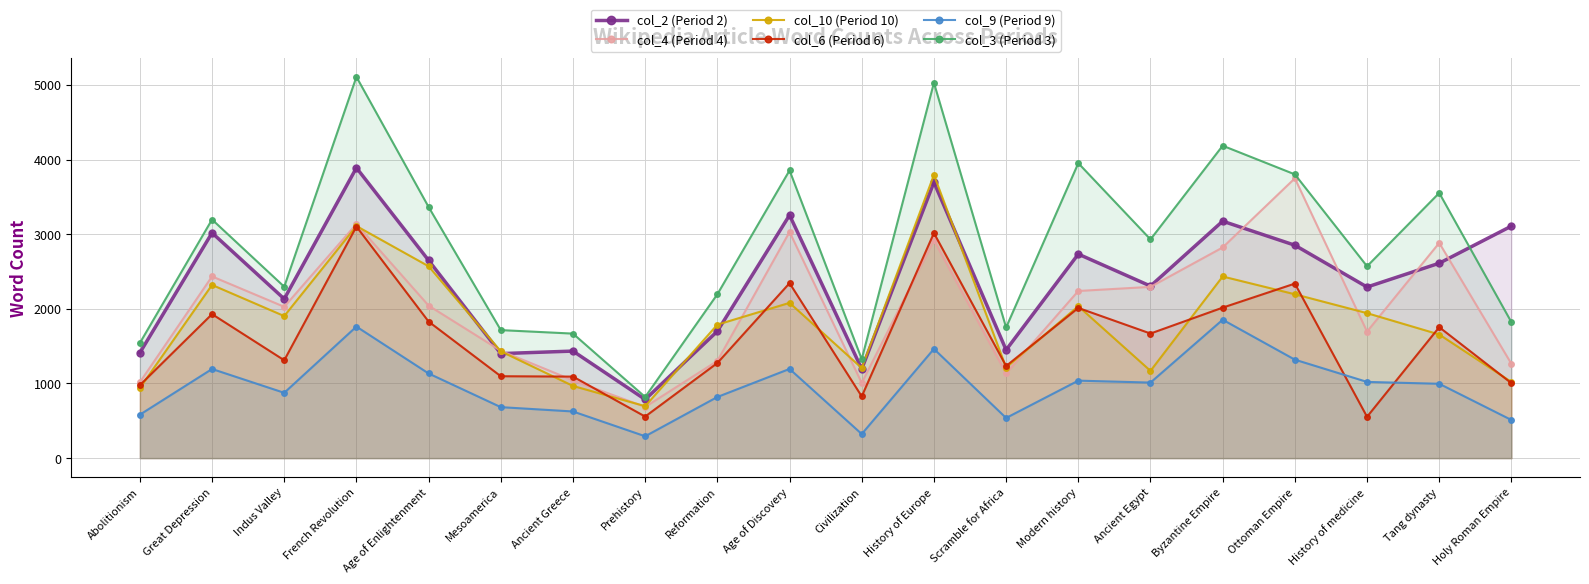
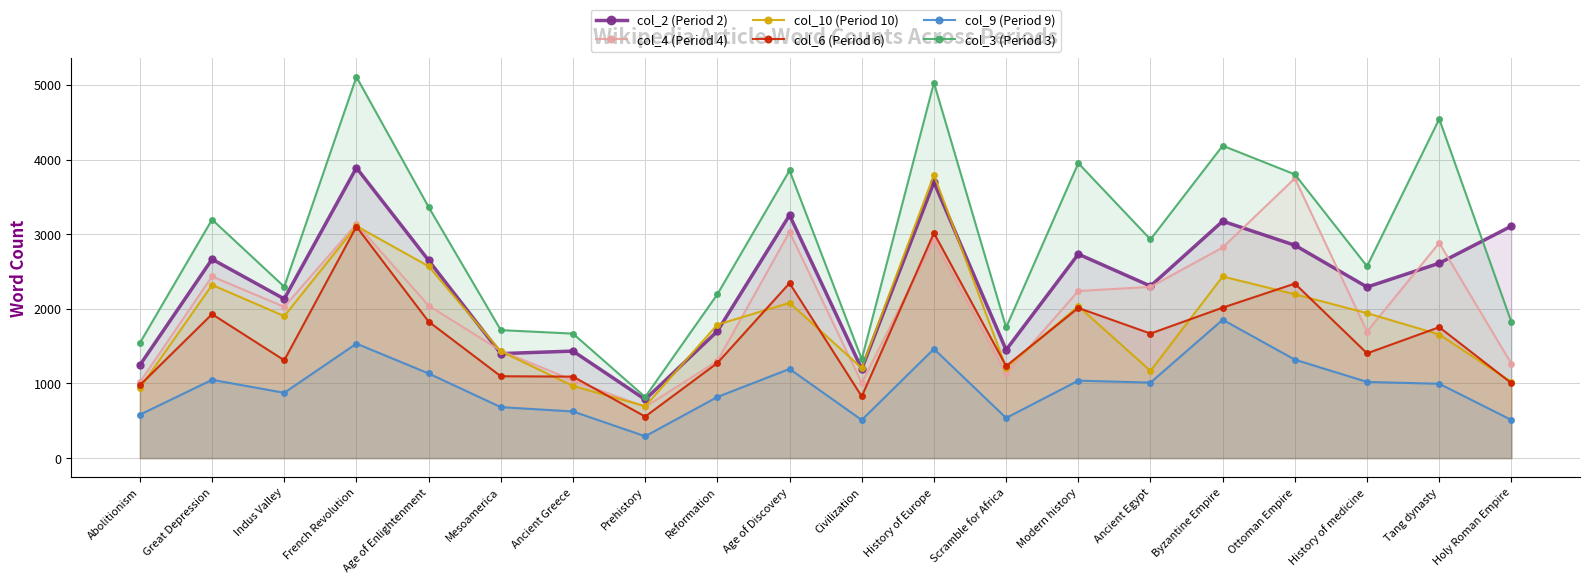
  {
    "col_2 (Period 2)": {
-     "Abolitionism": 1400,
-     "Great Depression": 3000,
+     "Abolitionism": 1200,
+     "Great Depression": 2700,
      "Indus Valley": 2100,
      "French Revolution": 3900,
      "Age of Enlightenment": 2600,
      "Ancient Greece": 1400,
      "Reformation": 1700,
      "Age of Discovery": 3300,
      "History of Europe": 3700,
      "Scramble for Africa": 1500,
      "Modern history": 2700,
      "Byzantine Empire": 3200,
      "Ottoman Empire": 2900,
      "History of medicine": 2300,
      "Tang dynasty": 2600,
      "Holy Roman Empire": 3100
    },
    "col_4 (Period 4)": {
      "Abolitionism": 1000,
      "Great Depression": 2400,
      "Indus Valley": 2000,
      "Age of Enlightenment": 2000,
      "Ancient Greece": 1000,
      "Age of Discovery": 3000,
      "Civilization": 1000,
      "History of Europe": 2900,
      "Scramble for Africa": 1100,
      "Modern history": 2200,
      "Byzantine Empire": 2800,
      "Ottoman Empire": 3700,
      "History of medicine": 1700,
      "Tang dynasty": 2900,
      "Holy Roman Empire": 1300
    },
    "col_10 (Period 10)": {
      "Abolitionism": 900,
      "Great Depression": 2300,
      "Indus Valley": 1900,
      "Age of Enlightenment": 2600,
      "Ancient Greece": 1000,
      "Reformation": 1800,
      "Age of Discovery": 2100,
      "History of Europe": 3800,
      "Ancient Egypt": 1200,
      "Byzantine Empire": 2400,
      "Ottoman Empire": 2200,
      "History of medicine": 1900,
      "Tang dynasty": 1700
    },
    "col_6 (Period 6)": {
      "Abolitionism": 1000,
      "Great Depression": 1900,
      "Indus Valley": 1300,
      "Age of Enlightenment": 1800,
      "Mesoamerica": 1100,
      "Ancient Greece": 1100,
      "Prehistory": 600,
      "Age of Discovery": 2300,
      "Civilization": 800,
      "History of Europe": 3000,
      "Ancient Egypt": 1700,
      "Byzantine Empire": 2000,
      "Ottoman Empire": 2300,
-     "History of medicine": 600,
+     "History of medicine": 1400,
      "Tang dynasty": 1800
    },
    "col_9 (Period 9)": {
      "Abolitionism": 600,
-     "Great Depression": 1200,
+     "Great Depression": 1000,
      "Indus Valley": 900,
-     "French Revolution": 1800,
+     "French Revolution": 1500,
      "Age of Enlightenment": 1100,
      "Mesoamerica": 700,
      "Ancient Greece": 600,
      "Prehistory": 300,
      "Reformation": 800,
      "Age of Discovery": 1200,
-     "Civilization": 300,
+     "Civilization": 500,
      "History of Europe": 1500,
      "Scramble for Africa": 500,
      "Modern history": 1000,
      "Ancient Egypt": 1000,
      "Byzantine Empire": 1900,
      "Ottoman Empire": 1300,
      "History of medicine": 1000,
      "Tang dynasty": 1000,
      "Holy Roman Empire": 500
    },
    "col_3 (Period 3)": {
      "Abolitionism": 1500,
      "Great Depression": 3200,
      "Indus Valley": 2300,
      "French Revolution": 5100,
      "Age of Enlightenment": 3400,
      "Mesoamerica": 1700,
      "Ancient Greece": 1700,
      "Reformation": 2200,
      "Age of Discovery": 3900,
      "Civilization": 1300,
      "History of Europe": 5000,
      "Scramble for Africa": 1800,
      "Modern history": 4000,
      "Ancient Egypt": 2900,
      "Byzantine Empire": 4200,
      "Ottoman Empire": 3800,
      "History of medicine": 2600,
-     "Tang dynasty": 3600,
+     "Tang dynasty": 4500,
      "Holy Roman Empire": 1800
    }
  }
